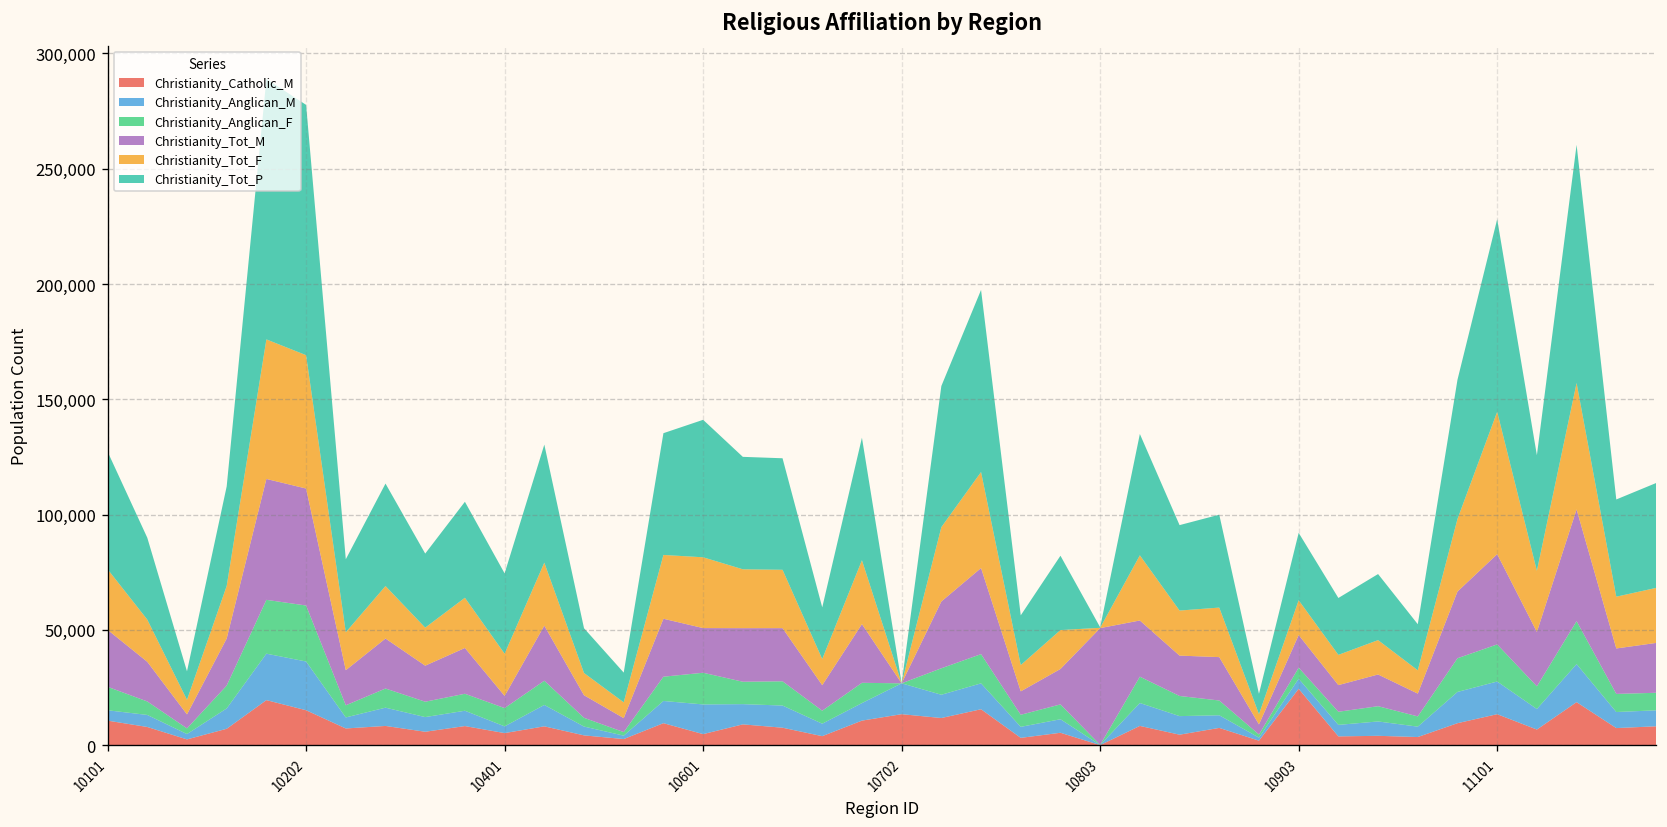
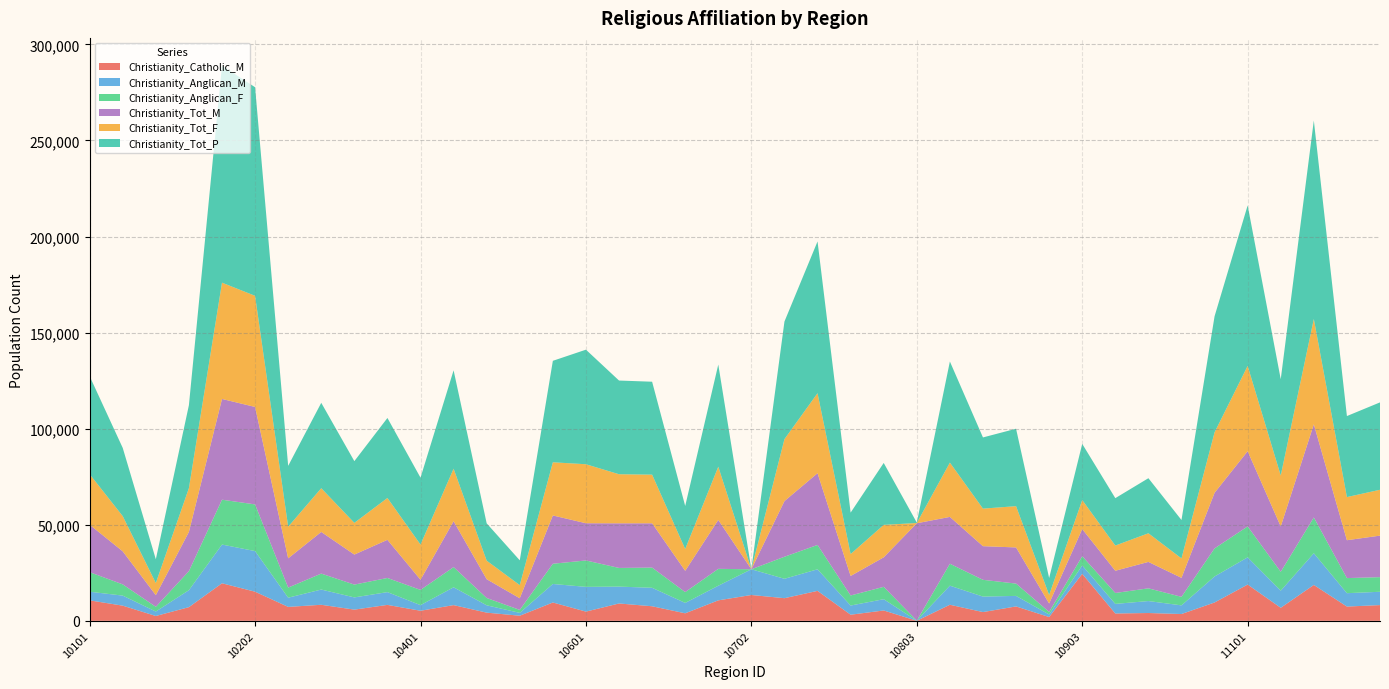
  {
    "Christianity_Catholic_M": {
      "10101": "11,000",
      "10202": "15,000",
      "10401": "5,000",
      "10601": "5,000",
      "10702": "13,000",
      "10903": "24,000",
-     "11101": "13,000"
+     "11101": "19,000"
    },
    "Christianity_Anglican_M": {
      "10101": "4,000",
      "10202": "21,000",
      "10401": "3,000",
      "10601": "13,000",
      "10903": "4,000",
      "11101": "14,000"
    },
    "Christianity_Tot_M": {
      "10101": "25,000",
      "10202": "51,000",
      "10401": "5,000",
      "10601": "19,000",
      "10903": "14,000",
      "11101": "39,000"
    },
    "Christianity_Tot_F": {
      "10101": "26,000",
      "10202": "58,000",
      "10401": "18,000",
      "10601": "31,000",
      "10903": "15,000",
-     "11101": "62,000"
+     "11101": "44,000"
    }
  }
